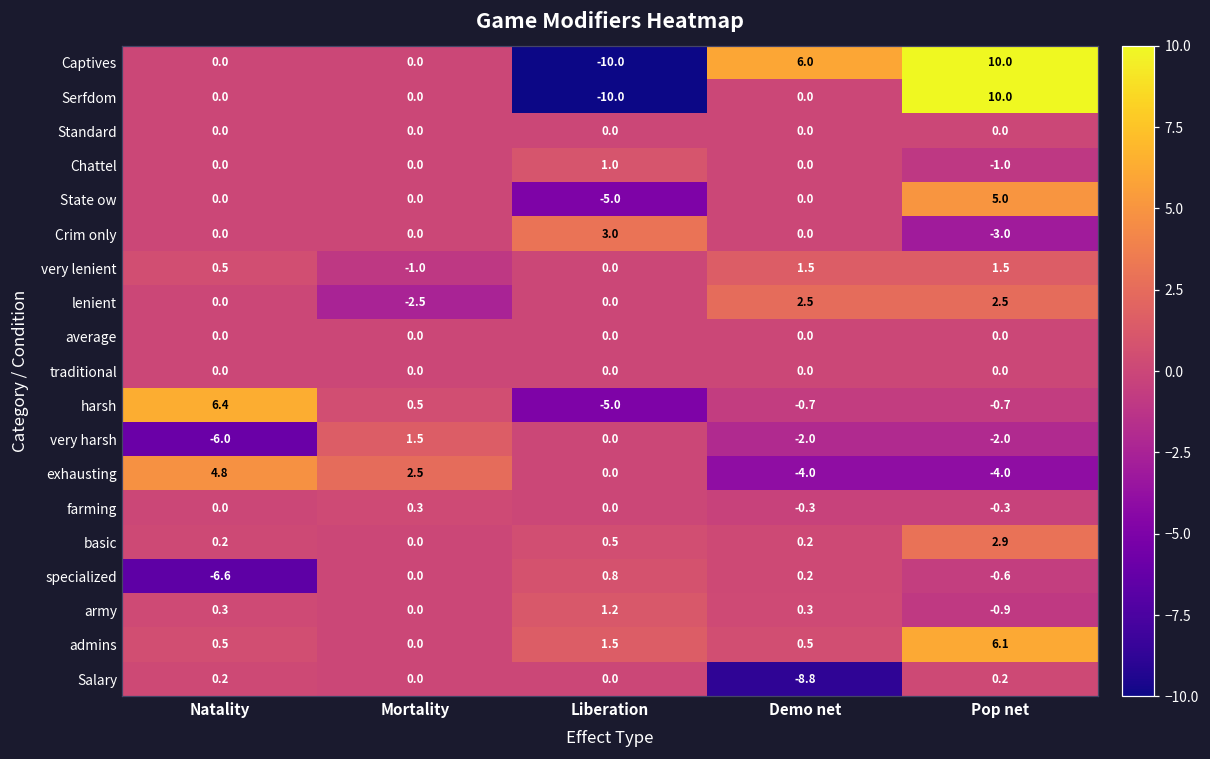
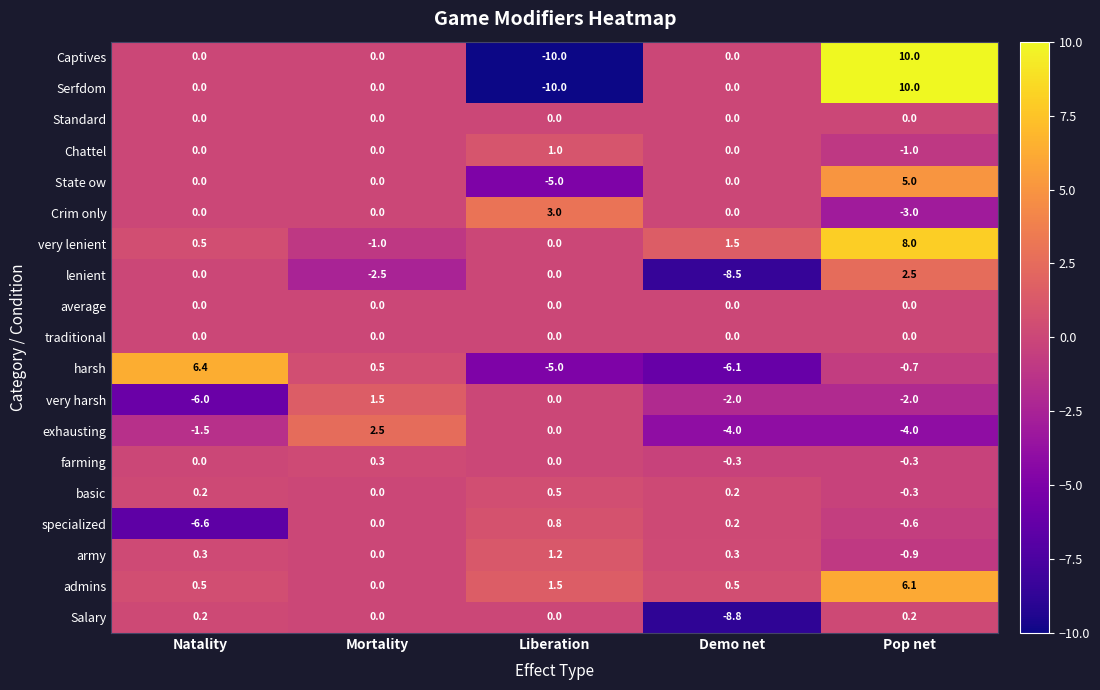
  {
    "Captives": {
      "Natality": 0.0,
      "Mortality": 0.0,
      "Liberation": -10.0,
-     "Demo net": 6.0,
+     "Demo net": 0.0,
      "Pop net": 10.0
    },
    "Serfdom": {
      "Natality": 0.0,
      "Mortality": 0.0,
      "Liberation": -10.0,
      "Demo net": 0.0,
      "Pop net": 10.0
    },
    "Standard": {
      "Natality": 0.0,
      "Mortality": 0.0,
      "Liberation": 0.0,
      "Demo net": 0.0,
      "Pop net": 0.0
    },
    "Chattel": {
      "Natality": 0.0,
      "Mortality": 0.0,
      "Liberation": 1.0,
      "Demo net": 0.0,
      "Pop net": -1.0
    },
    "State ow": {
      "Natality": 0.0,
      "Mortality": 0.0,
      "Liberation": -5.0,
      "Demo net": 0.0,
      "Pop net": 5.0
    },
    "Crim only": {
      "Natality": 0.0,
      "Mortality": 0.0,
      "Liberation": 3.0,
      "Demo net": 0.0,
      "Pop net": -3.0
    },
    "very lenient": {
      "Natality": 0.5,
      "Mortality": -1.0,
      "Liberation": 0.0,
      "Demo net": 1.5,
-     "Pop net": 1.5
+     "Pop net": 8.0
    },
    "lenient": {
      "Natality": 0.0,
      "Mortality": -2.5,
      "Liberation": 0.0,
-     "Demo net": 2.5,
+     "Demo net": -8.5,
      "Pop net": 2.5
    },
    "average": {
      "Natality": 0.0,
      "Mortality": 0.0,
      "Liberation": 0.0,
      "Demo net": 0.0,
      "Pop net": 0.0
    },
    "traditional": {
      "Natality": 0.0,
      "Mortality": 0.0,
      "Liberation": 0.0,
      "Demo net": 0.0,
      "Pop net": 0.0
    },
    "harsh": {
      "Natality": 6.4,
      "Mortality": 0.5,
      "Liberation": -5.0,
-     "Demo net": -0.7,
+     "Demo net": -6.1,
      "Pop net": -0.7
    },
    "very harsh": {
      "Natality": -6.0,
      "Mortality": 1.5,
      "Liberation": 0.0,
      "Demo net": -2.0,
      "Pop net": -2.0
    },
    "exhausting": {
-     "Natality": 4.8,
+     "Natality": -1.5,
      "Mortality": 2.5,
      "Liberation": 0.0,
      "Demo net": -4.0,
      "Pop net": -4.0
    },
    "farming": {
      "Natality": 0.0,
      "Mortality": 0.3,
      "Liberation": 0.0,
      "Demo net": -0.3,
      "Pop net": -0.3
    },
    "basic": {
      "Natality": 0.2,
      "Mortality": 0.0,
      "Liberation": 0.5,
      "Demo net": 0.2,
-     "Pop net": 2.9
+     "Pop net": -0.3
    },
    "specialized": {
      "Natality": -6.6,
      "Mortality": 0.0,
      "Liberation": 0.8,
      "Demo net": 0.2,
      "Pop net": -0.6
    },
    "army": {
      "Natality": 0.3,
      "Mortality": 0.0,
      "Liberation": 1.2,
      "Demo net": 0.3,
      "Pop net": -0.9
    },
    "admins": {
      "Natality": 0.5,
      "Mortality": 0.0,
      "Liberation": 1.5,
      "Demo net": 0.5,
      "Pop net": 6.1
    },
    "Salary": {
      "Natality": 0.2,
      "Mortality": 0.0,
      "Liberation": 0.0,
      "Demo net": -8.8,
      "Pop net": 0.2
    }
  }
